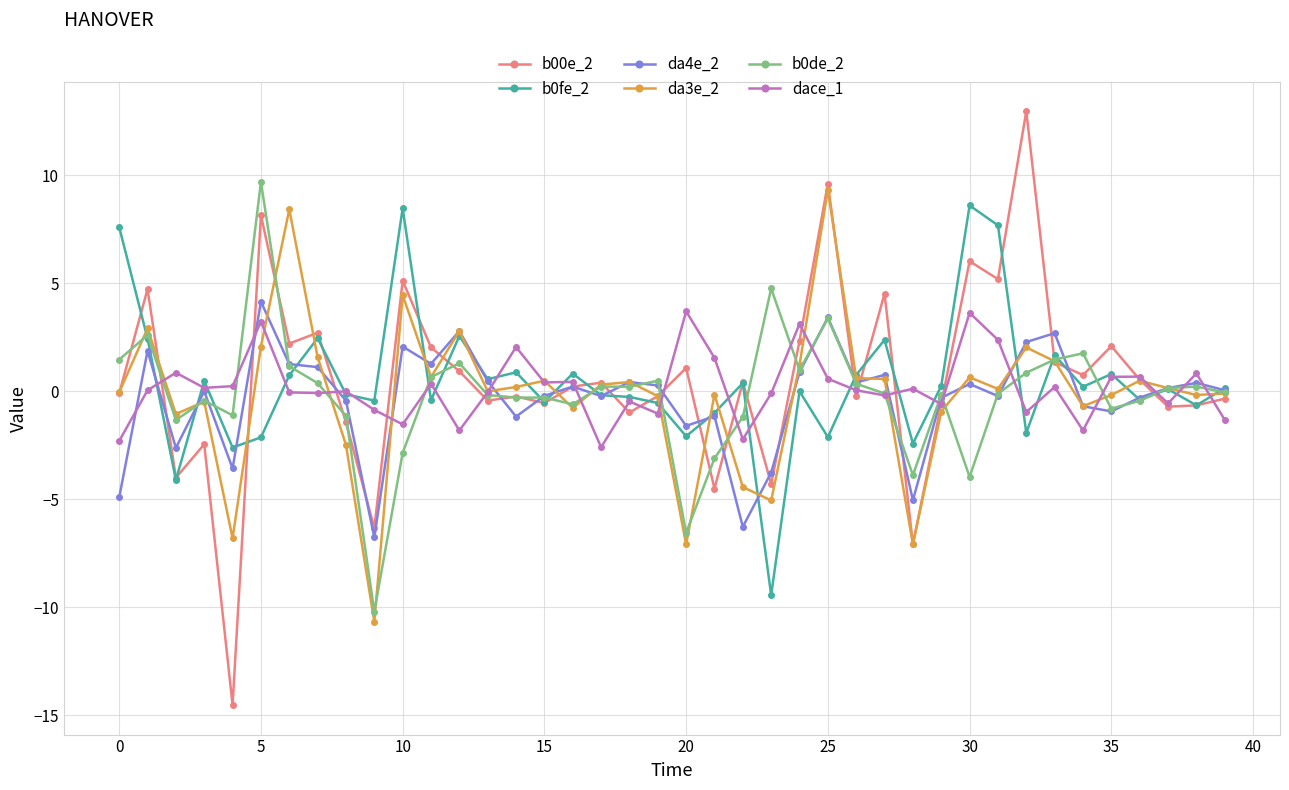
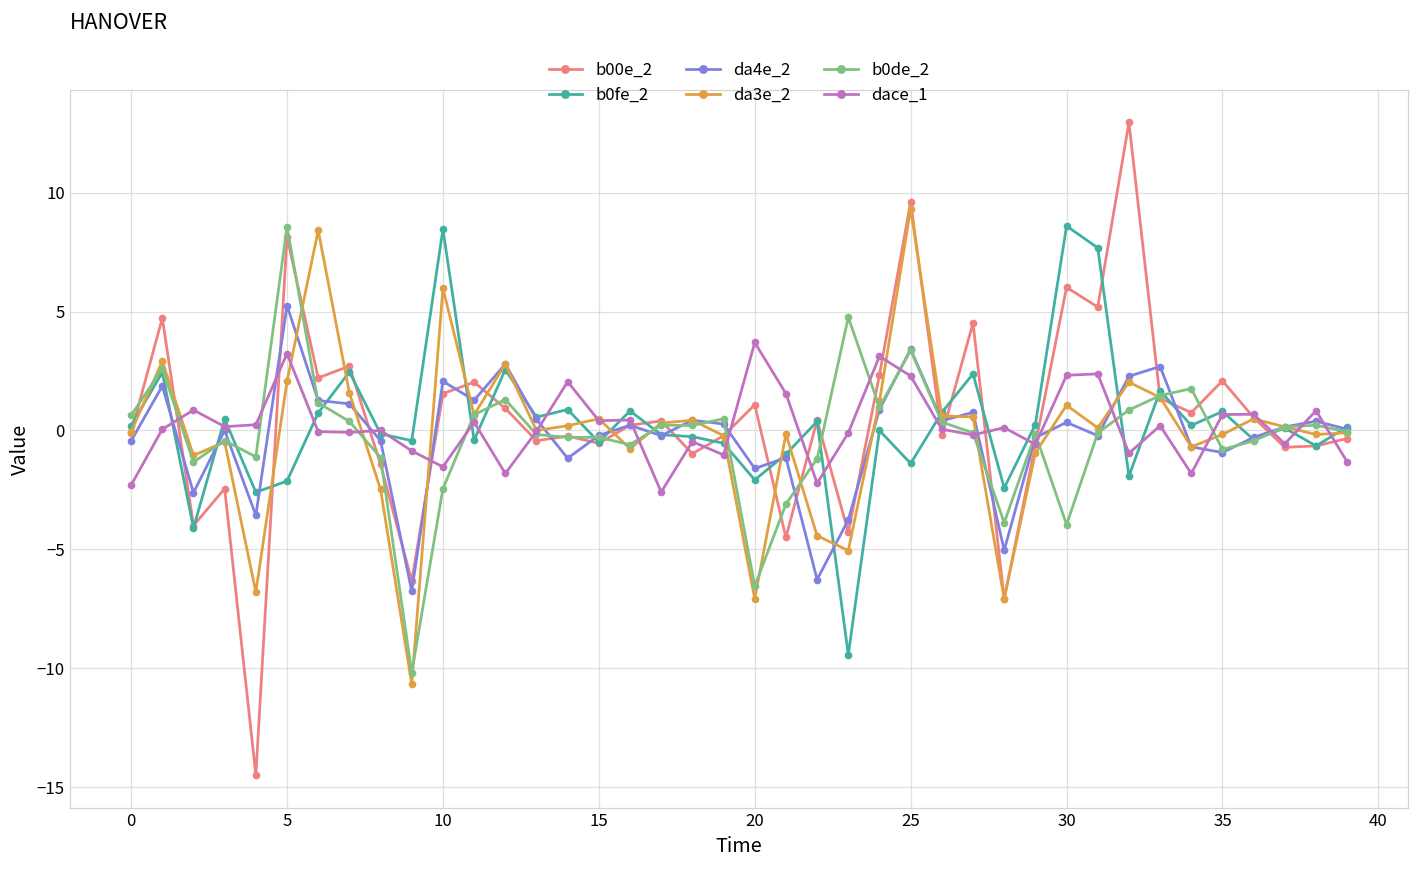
  {
    "b00e_2": {
      "5": 8.1,
-     "10": 5.1,
+     "10": 1.6,
      "20": 1.1,
      "25": 9.6,
      "30": 6.0,
      "35": 2.1
    },
    "b0fe_2": {
-     "0": 7.6,
+     "0": 0.2,
      "5": -2.1,
      "10": 8.5,
      "20": -2.1,
-     "25": -2.1,
+     "25": -1.4,
      "30": 8.6,
      "35": 0.8
    },
    "da4e_2": {
-     "0": -4.9,
-     "5": 4.2,
+     "0": -0.4,
+     "5": 5.3,
      "10": 2.1,
      "20": -1.6,
      "30": 0.3,
      "35": -0.9
    },
    "da3e_2": {
      "5": 2.1,
-     "10": 4.5,
+     "10": 6.0,
      "20": -7.1,
      "25": 9.3,
-     "30": 0.7,
+     "30": 1.1,
      "35": -0.2
    },
    "b0de_2": {
-     "0": 1.5,
-     "5": 9.7,
-     "10": -2.9,
+     "0": 0.6,
+     "5": 8.6,
+     "10": -2.5,
      "20": -6.6,
      "30": -4.0,
      "35": -0.8
    },
    "dace_1": {
      "0": -2.3,
      "5": 3.2,
      "10": -1.5,
      "20": 3.7,
-     "25": 0.6,
-     "30": 3.6,
+     "25": 2.3,
+     "30": 2.3,
      "35": 0.7
    }
  }
